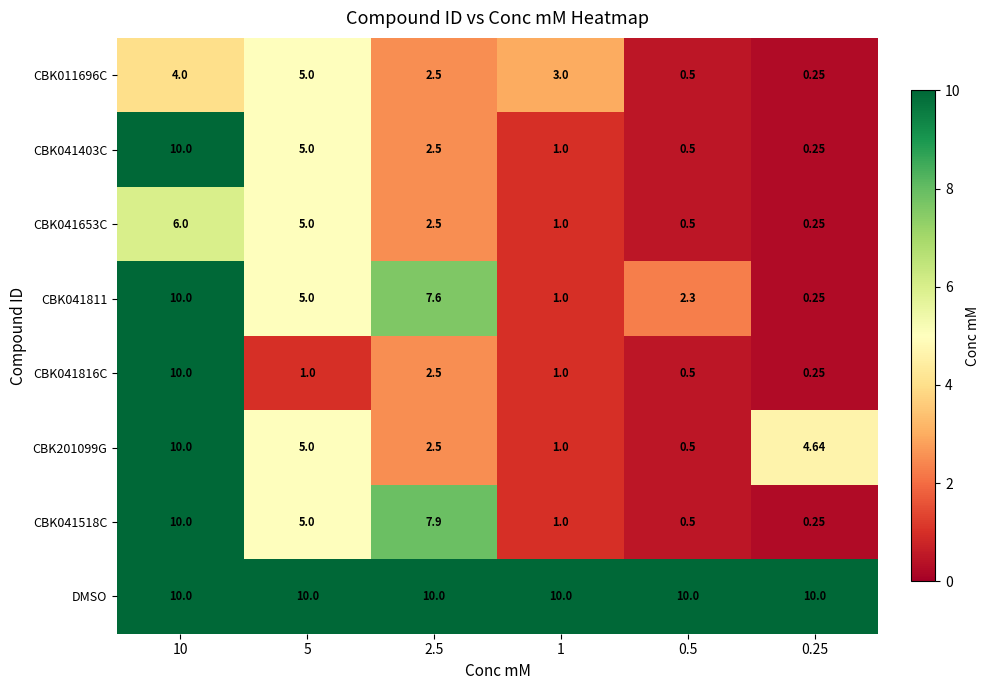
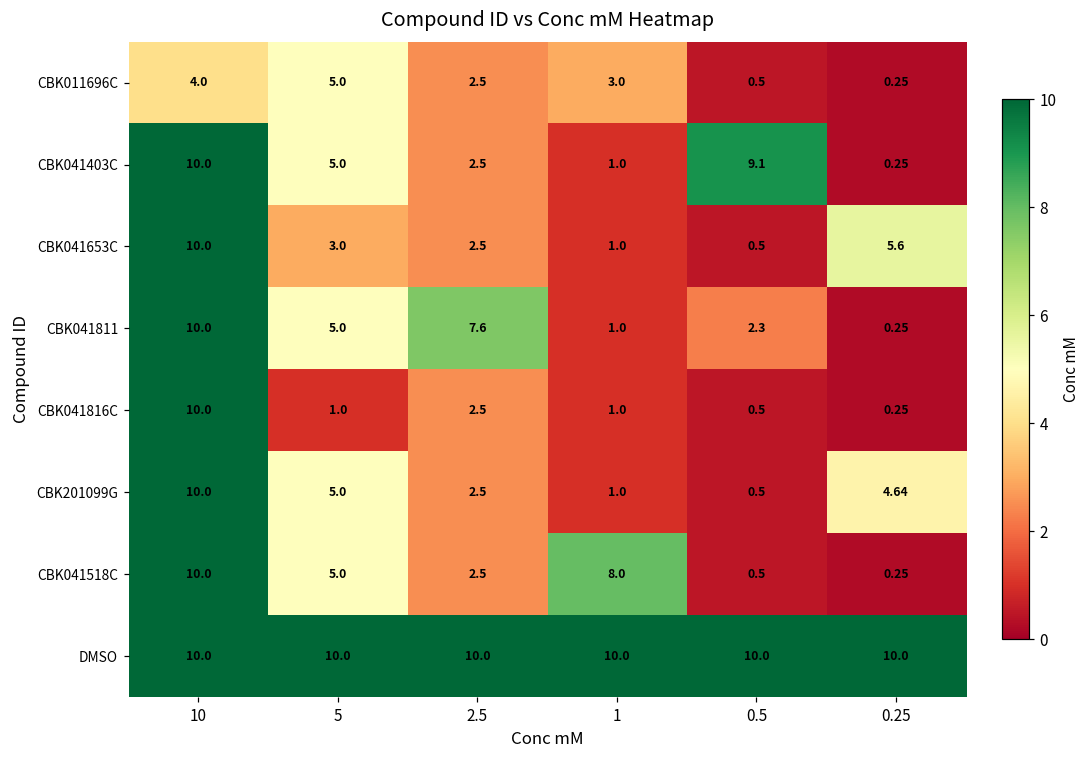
  {
    "CBK011696C": {
      "10": 4.0,
      "5": 5.0,
      "2.5": 2.5,
      "1": 3.0,
      "0.5": 0.5,
      "0.25": 0.25
    },
    "CBK041403C": {
      "10": 10.0,
      "5": 5.0,
      "2.5": 2.5,
      "1": 1.0,
-     "0.5": 0.5,
+     "0.5": 9.1,
      "0.25": 0.25
    },
    "CBK041653C": {
-     "10": 6.0,
-     "5": 5.0,
+     "10": 10.0,
+     "5": 3.0,
      "2.5": 2.5,
      "1": 1.0,
      "0.5": 0.5,
-     "0.25": 0.25
+     "0.25": 5.6
    },
    "CBK041811": {
      "10": 10.0,
      "5": 5.0,
      "2.5": 7.6,
      "1": 1.0,
      "0.5": 2.3,
      "0.25": 0.25
    },
    "CBK041816C": {
      "10": 10.0,
      "5": 1.0,
      "2.5": 2.5,
      "1": 1.0,
      "0.5": 0.5,
      "0.25": 0.25
    },
    "CBK201099G": {
      "10": 10.0,
      "5": 5.0,
      "2.5": 2.5,
      "1": 1.0,
      "0.5": 0.5,
      "0.25": 4.64
    },
    "CBK041518C": {
      "10": 10.0,
      "5": 5.0,
-     "2.5": 7.9,
-     "1": 1.0,
+     "2.5": 2.5,
+     "1": 8.0,
      "0.5": 0.5,
      "0.25": 0.25
    },
    "DMSO": {
      "10": 10.0,
      "5": 10.0,
      "2.5": 10.0,
      "1": 10.0,
      "0.5": 10.0,
      "0.25": 10.0
    }
  }
